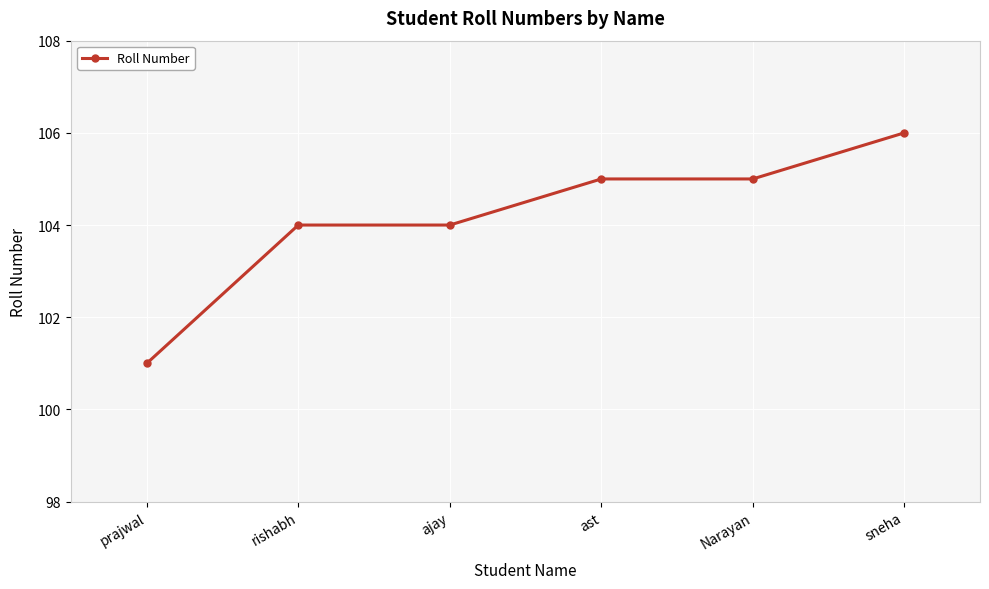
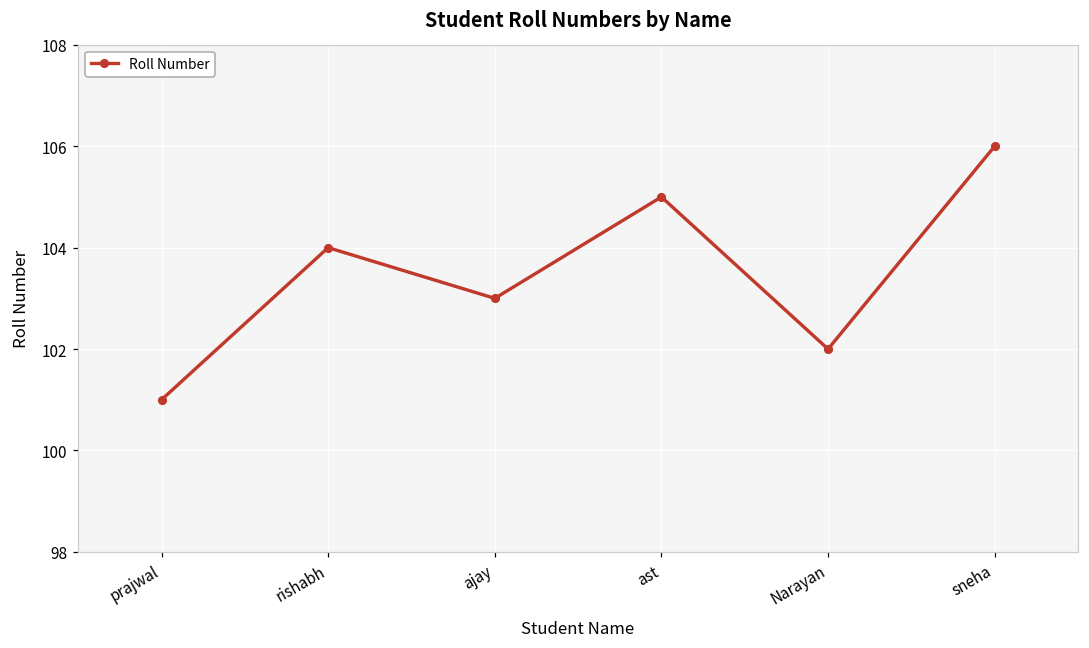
  {
    "prajwal": 101,
    "rishabh": 104,
-   "ajay": 104,
+   "ajay": 103,
    "ast": 105,
-   "Narayan": 105,
+   "Narayan": 102,
    "sneha": 106
  }
